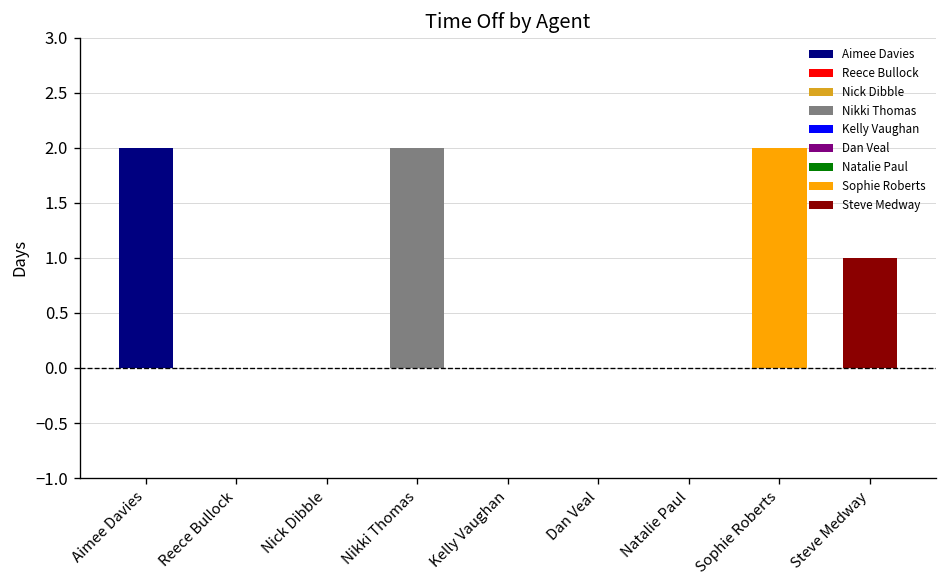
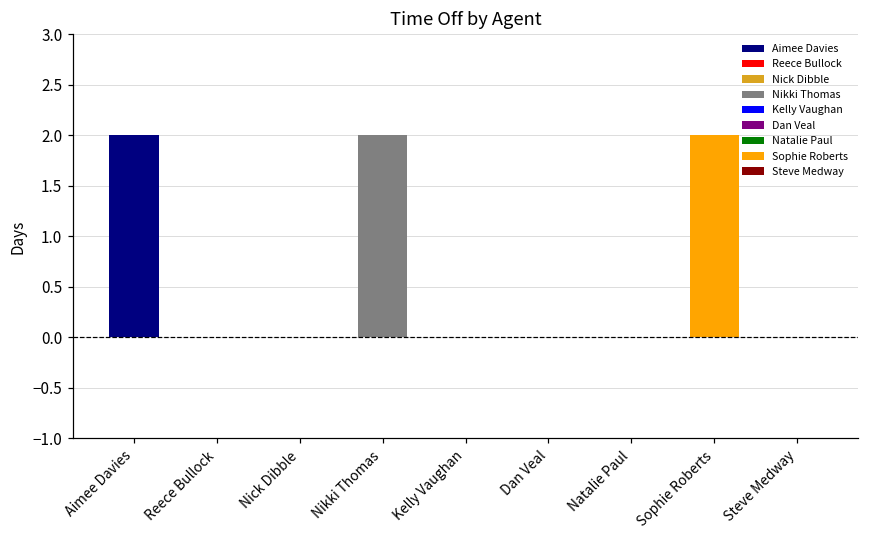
  {
    "Aimee Davies": 2,
    "Reece Bullock": 0,
    "Nick Dibble": 0,
    "Nikki Thomas": 2,
    "Kelly Vaughan": 0,
    "Dan Veal": 0,
    "Natalie Paul": 0,
    "Sophie Roberts": 2,
-   "Steve Medway": 1
+   "Steve Medway": 0
  }
